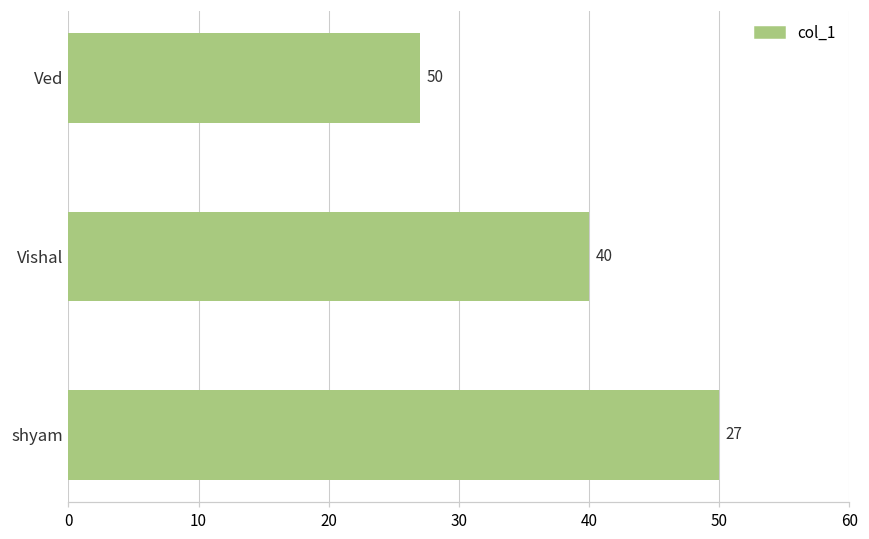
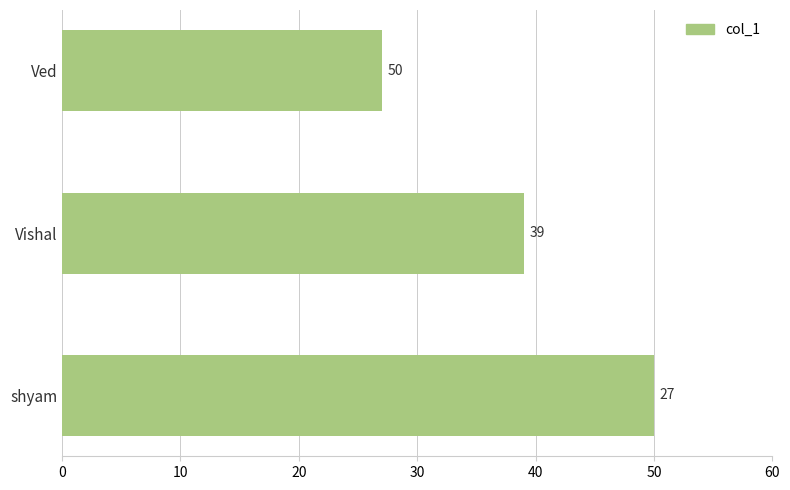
  {
-   "Vishal": 40
+   "Vishal": 39
  }
